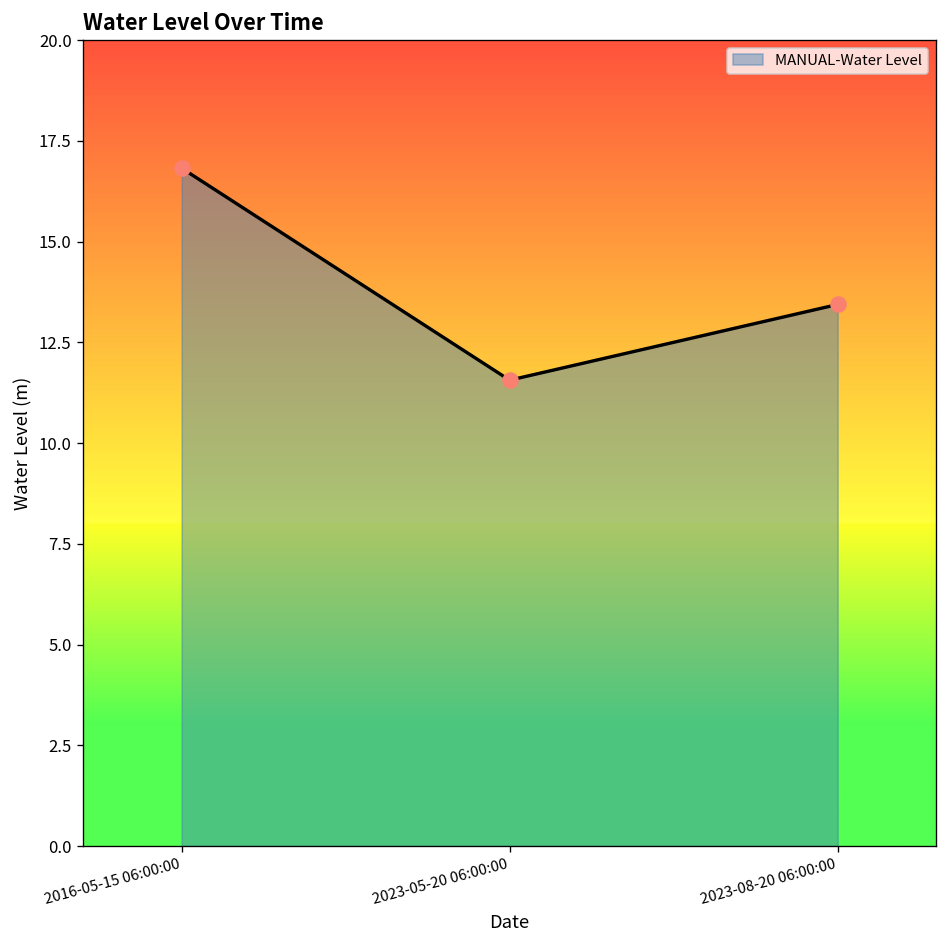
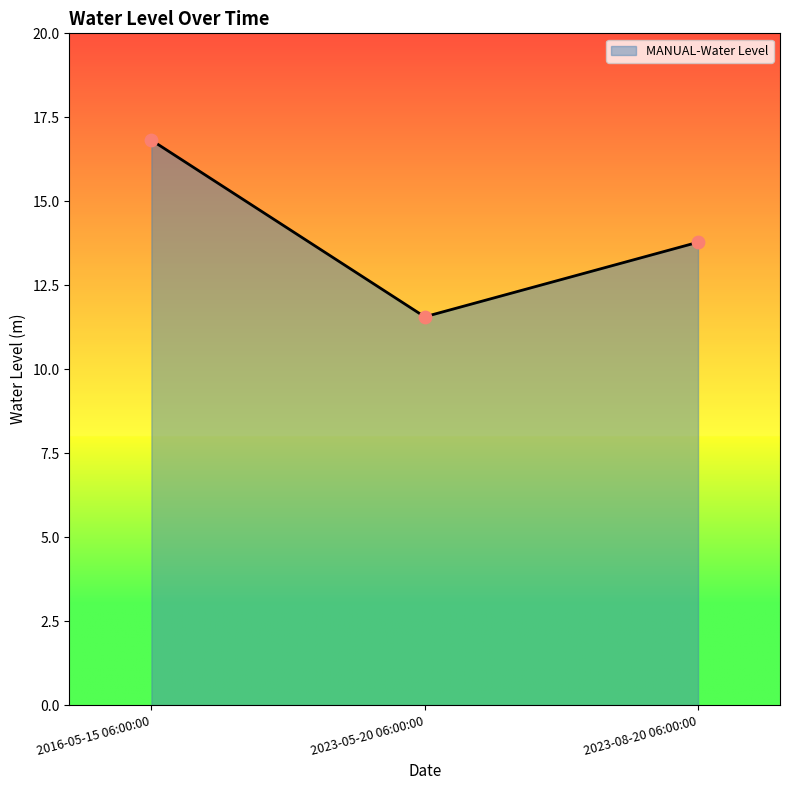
  {
    "2016-05-15 06:00:00": 16.8,
    "2023-05-20 06:00:00": 11.6,
-   "2023-08-20 06:00:00": 13.4
+   "2023-08-20 06:00:00": 13.8
  }
